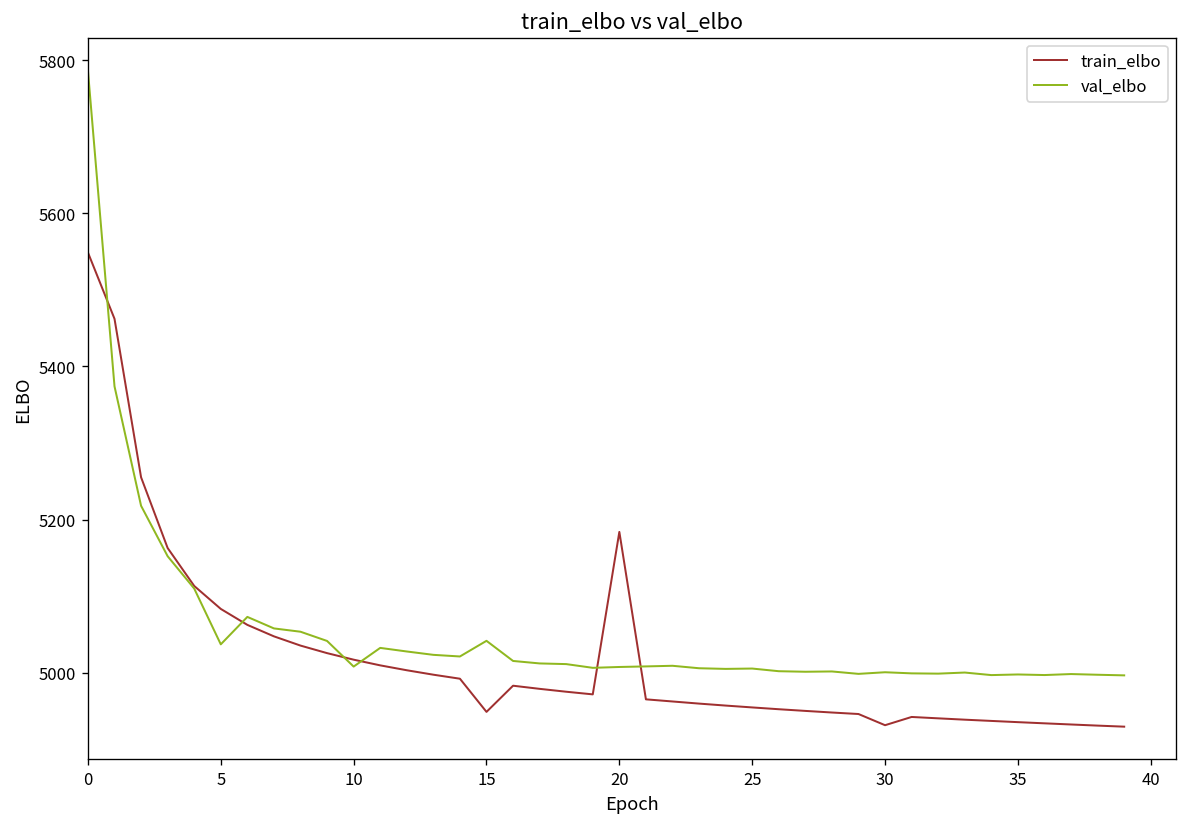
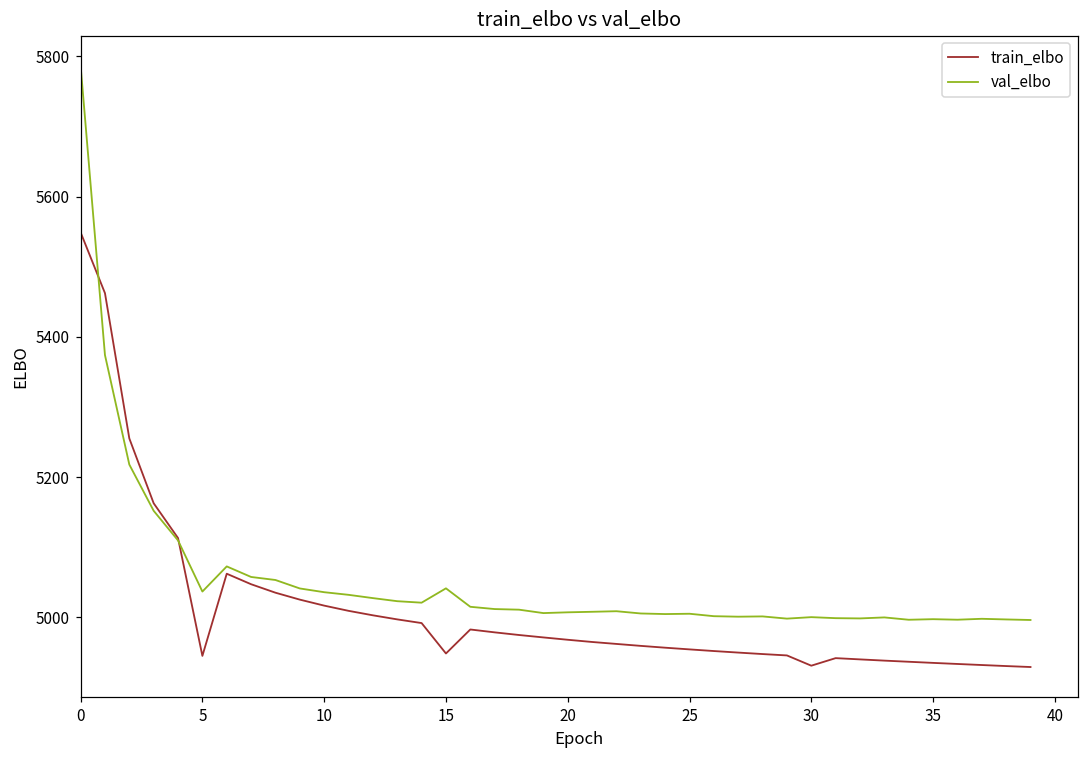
  {
    "train_elbo": {
      "0": 5550,
-     "5": 5080,
+     "5": 4950,
      "10": 5020,
      "15": 4950,
-     "20": 5180,
+     "20": 4970,
      "25": 4950,
      "30": 4930,
      "35": 4940
    },
    "val_elbo": {
      "0": 5790,
      "5": 5040,
-     "10": 5010,
+     "10": 5040,
      "15": 5040,
      "20": 5010,
      "25": 5010,
      "30": 5000,
      "35": 5000
    }
  }
